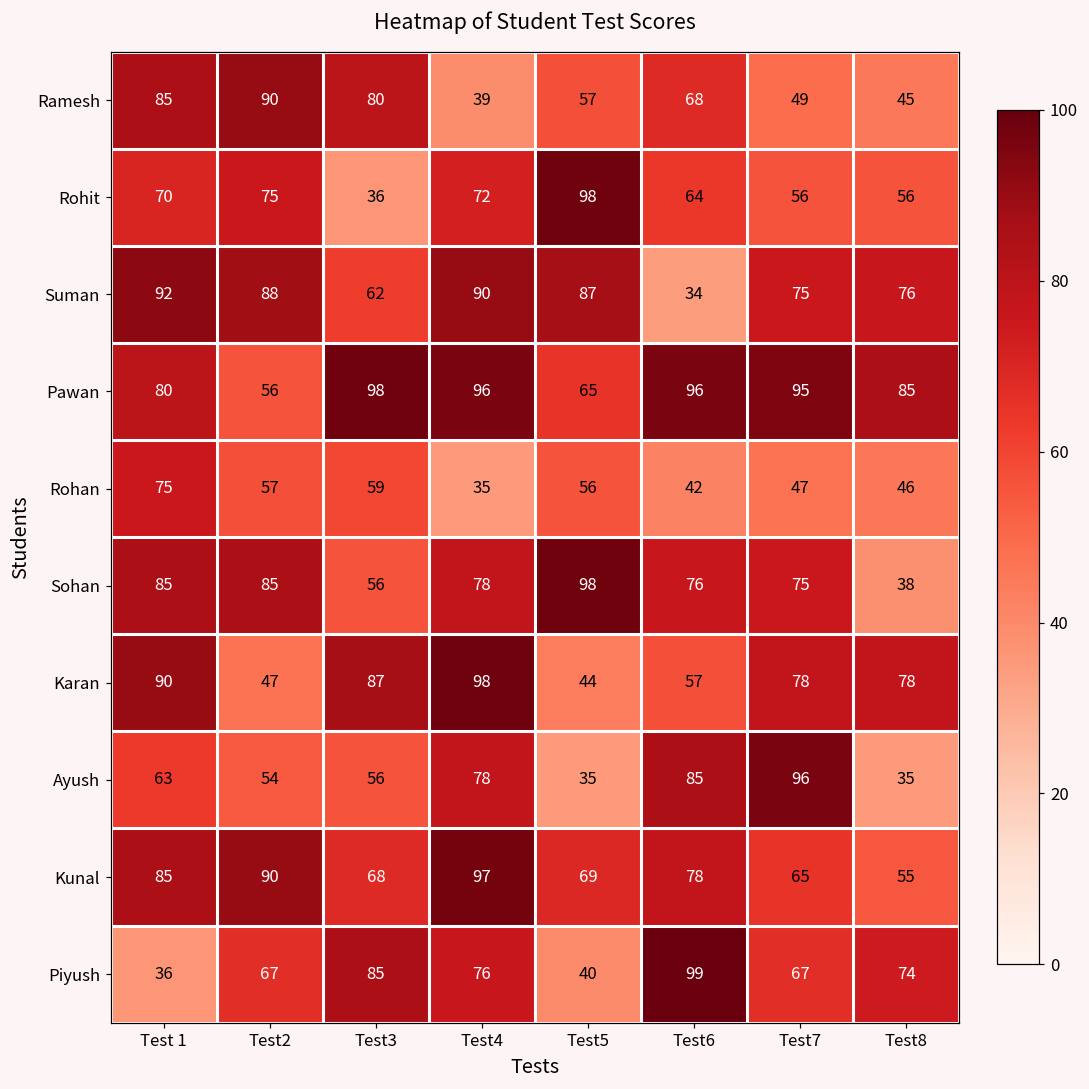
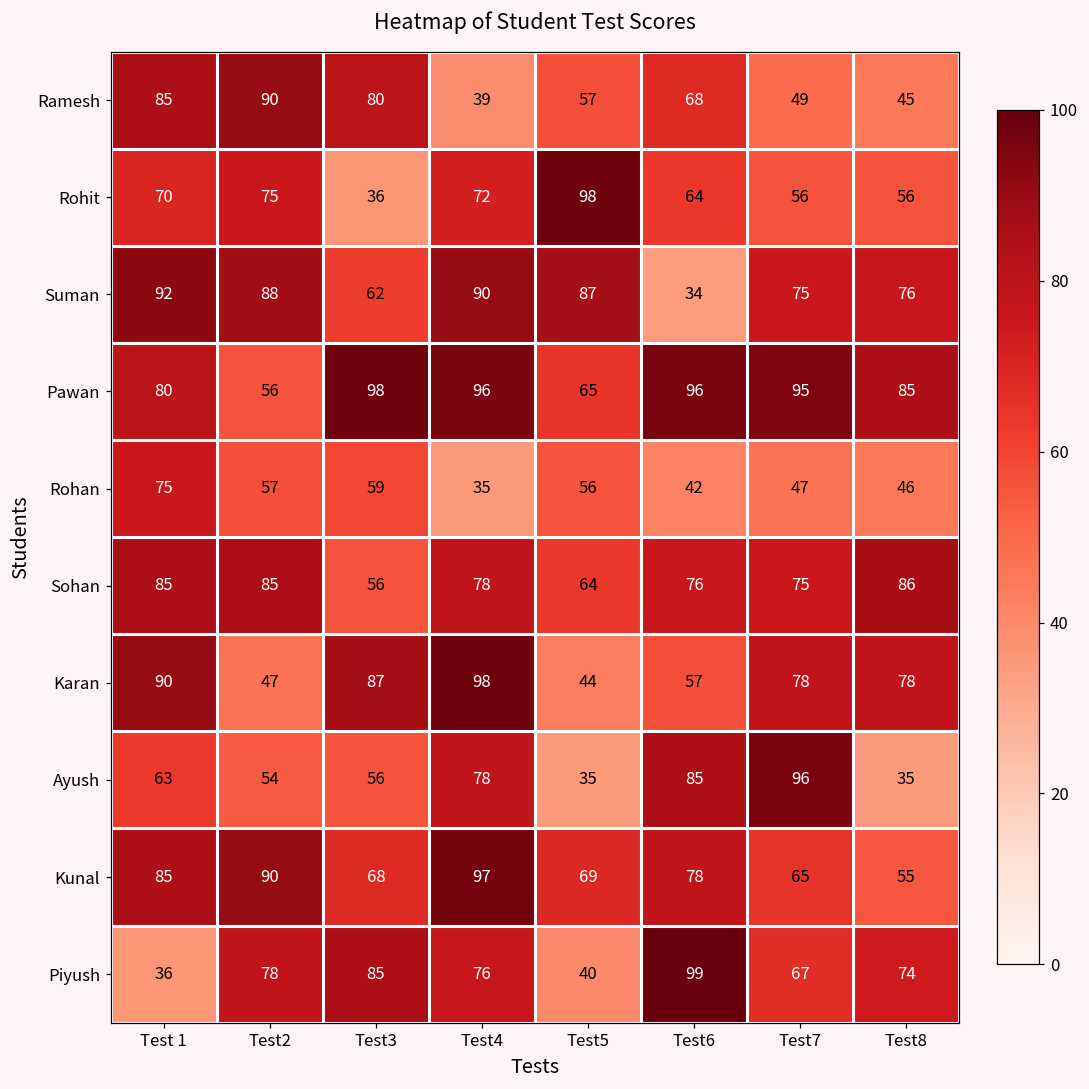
  {
    "Ramesh": {
      "Test 1": 85,
      "Test2": 90,
      "Test3": 80,
      "Test4": 39,
      "Test5": 57,
      "Test6": 68,
      "Test7": 49,
      "Test8": 45
    },
    "Rohit": {
      "Test 1": 70,
      "Test2": 75,
      "Test3": 36,
      "Test4": 72,
      "Test5": 98,
      "Test6": 64,
      "Test7": 56,
      "Test8": 56
    },
    "Suman": {
      "Test 1": 92,
      "Test2": 88,
      "Test3": 62,
      "Test4": 90,
      "Test5": 87,
      "Test6": 34,
      "Test7": 75,
      "Test8": 76
    },
    "Pawan": {
      "Test 1": 80,
      "Test2": 56,
      "Test3": 98,
      "Test4": 96,
      "Test5": 65,
      "Test6": 96,
      "Test7": 95,
      "Test8": 85
    },
    "Rohan": {
      "Test 1": 75,
      "Test2": 57,
      "Test3": 59,
      "Test4": 35,
      "Test5": 56,
      "Test6": 42,
      "Test7": 47,
      "Test8": 46
    },
    "Sohan": {
      "Test 1": 85,
      "Test2": 85,
      "Test3": 56,
      "Test4": 78,
-     "Test5": 98,
+     "Test5": 64,
      "Test6": 76,
      "Test7": 75,
-     "Test8": 38
+     "Test8": 86
    },
    "Karan": {
      "Test 1": 90,
      "Test2": 47,
      "Test3": 87,
      "Test4": 98,
      "Test5": 44,
      "Test6": 57,
      "Test7": 78,
      "Test8": 78
    },
    "Ayush": {
      "Test 1": 63,
      "Test2": 54,
      "Test3": 56,
      "Test4": 78,
      "Test5": 35,
      "Test6": 85,
      "Test7": 96,
      "Test8": 35
    },
    "Kunal": {
      "Test 1": 85,
      "Test2": 90,
      "Test3": 68,
      "Test4": 97,
      "Test5": 69,
      "Test6": 78,
      "Test7": 65,
      "Test8": 55
    },
    "Piyush": {
      "Test 1": 36,
-     "Test2": 67,
+     "Test2": 78,
      "Test3": 85,
      "Test4": 76,
      "Test5": 40,
      "Test6": 99,
      "Test7": 67,
      "Test8": 74
    }
  }
